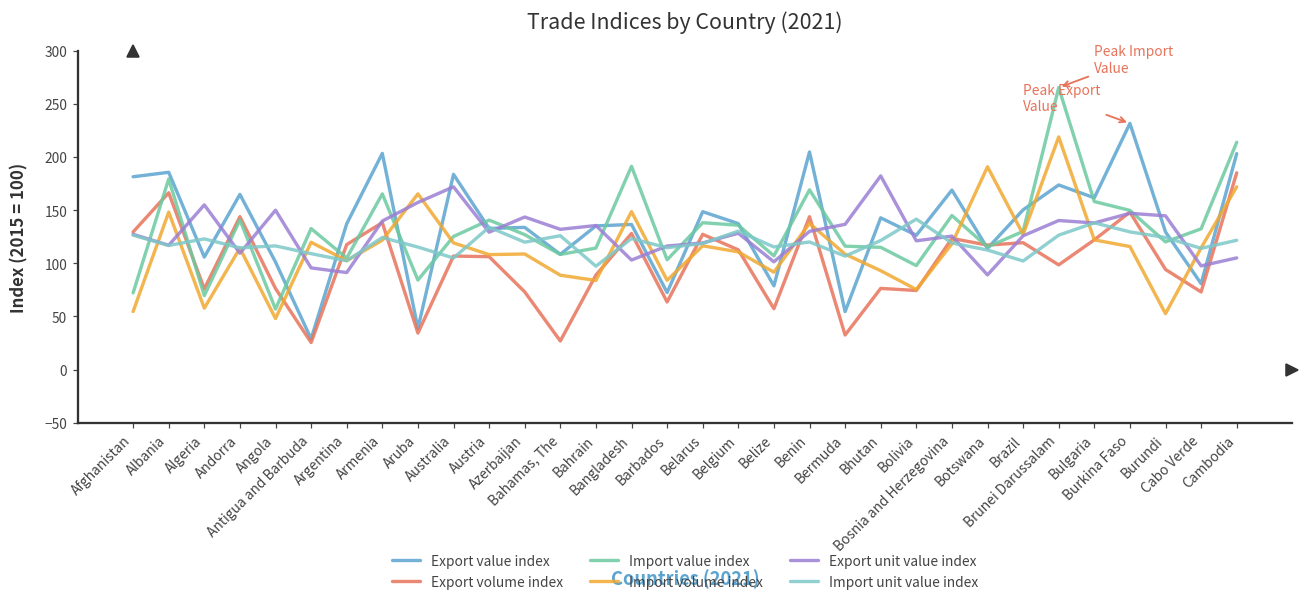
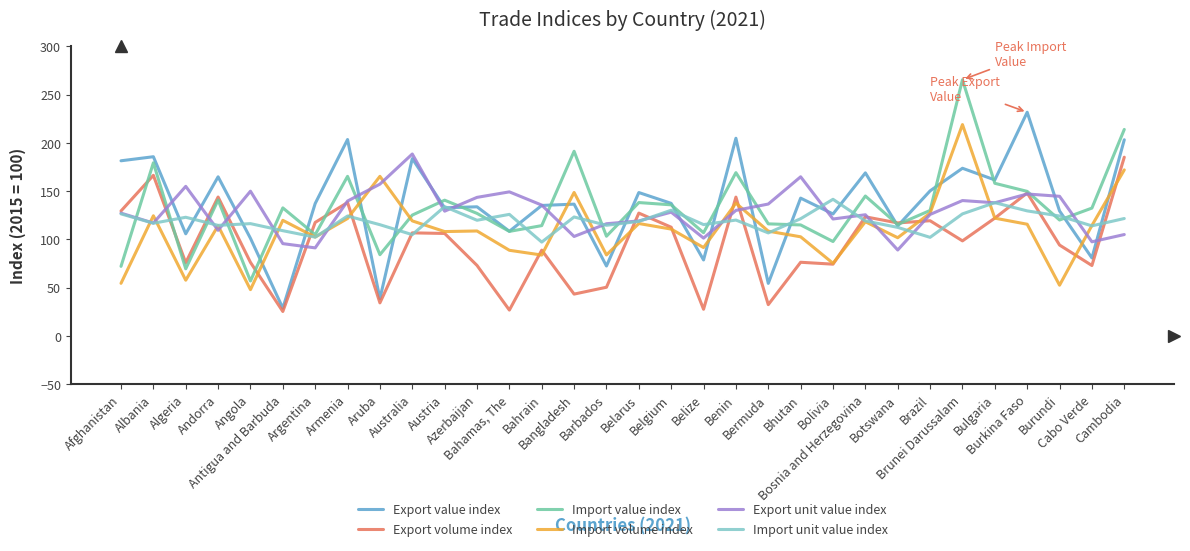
  {
    "Export volume index": {
      "Albania": 170,
      "Algeria": 80,
      "Andorra": 140,
      "Angola": 80,
      "Antigua and Barbuda": 30,
      "Argentina": 120,
      "Aruba": 30,
      "Azerbaijan": 70,
      "Bahamas, The": 30,
      "Bahrain": 90,
-     "Bangladesh": 130,
-     "Barbados": 60,
+     "Bangladesh": 40,
+     "Barbados": 50,
      "Belarus": 130,
-     "Belize": 60,
+     "Belize": 30,
      "Benin": 140,
      "Bermuda": 30,
      "Bhutan": 80,
      "Brazil": 120,
      "Brunei Darussalam": 100,
      "Burundi": 90,
      "Cabo Verde": 70,
      "Cambodia": 190
    },
    "Import volume index": {
      "Afghanistan": 50,
-     "Albania": 150,
+     "Albania": 120,
      "Algeria": 60,
      "Angola": 50,
      "Antigua and Barbuda": 120,
      "Aruba": 170,
      "Australia": 120,
      "Azerbaijan": 110,
      "Bahamas, The": 90,
      "Bahrain": 80,
      "Bangladesh": 150,
      "Barbados": 80,
      "Belize": 90,
      "Benin": 140,
-     "Bhutan": 90,
-     "Botswana": 190,
+     "Bhutan": 100,
+     "Botswana": 100,
      "Brunei Darussalam": 220,
      "Burkina Faso": 120,
      "Burundi": 50,
      "Cambodia": 170
    },
    "Export unit value index": {
      "Algeria": 160,
      "Andorra": 110,
      "Angola": 150,
      "Antigua and Barbuda": 100,
      "Argentina": 90,
      "Aruba": 160,
-     "Australia": 170,
+     "Australia": 190,
      "Austria": 130,
      "Azerbaijan": 140,
-     "Bahamas, The": 130,
+     "Bahamas, The": 150,
      "Bangladesh": 100,
      "Belize": 100,
      "Benin": 130,
      "Bermuda": 140,
-     "Bhutan": 180,
+     "Bhutan": 160,
      "Bolivia": 120,
      "Botswana": 90,
      "Brunei Darussalam": 140,
      "Burundi": 140,
      "Cabo Verde": 100,
      "Cambodia": 110
    }
  }
